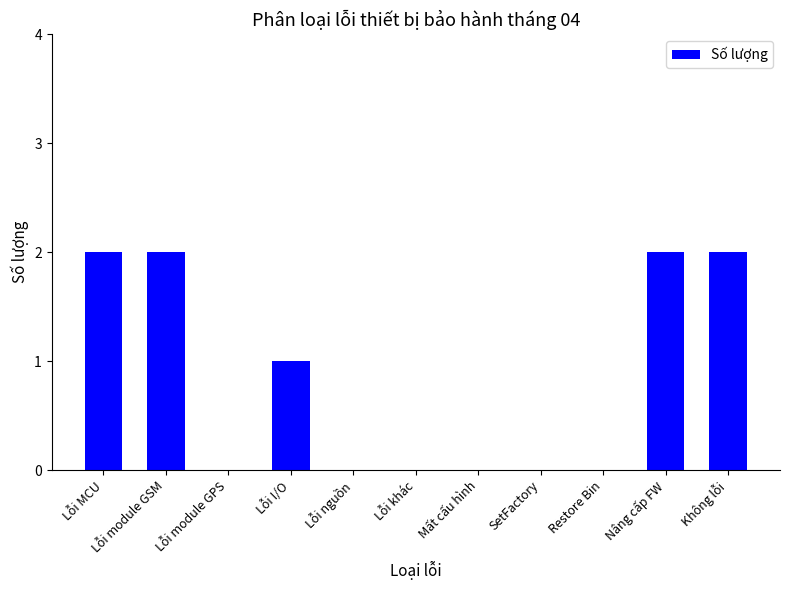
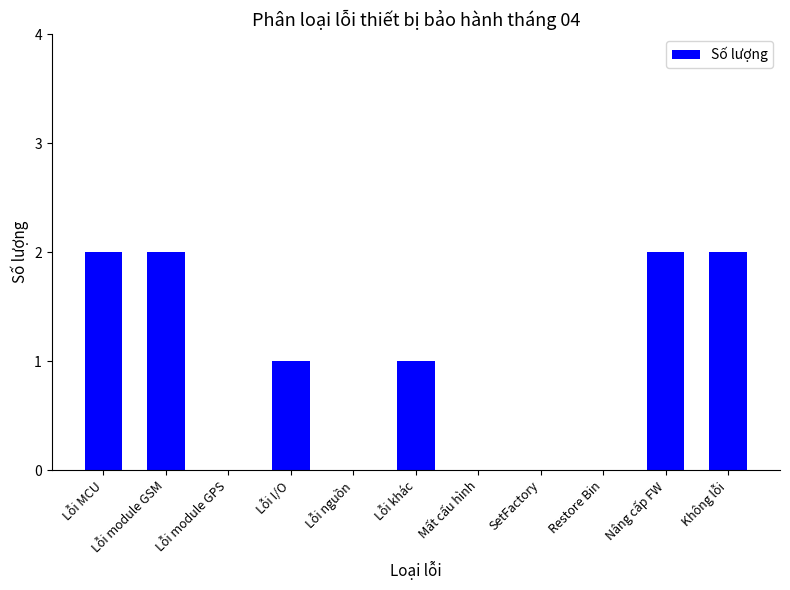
  {
    "Lỗi MCU": 2,
    "Lỗi module GSM": 2,
    "Lỗi module GPS": 0,
    "Lỗi I/O": 1,
    "Lỗi nguồn": 0,
-   "Lỗi khác": 0,
+   "Lỗi khác": 1,
    "Mất cấu hình": 0,
    "SetFactory": 0,
    "Restore Bin": 0,
    "Nâng cấp FW": 2,
    "Không lỗi": 2
  }
